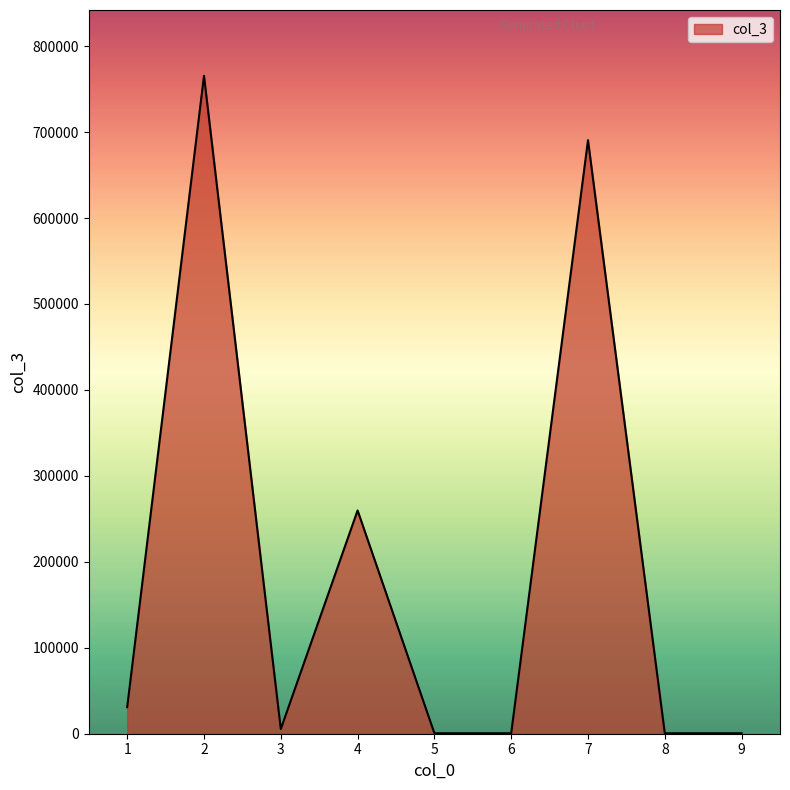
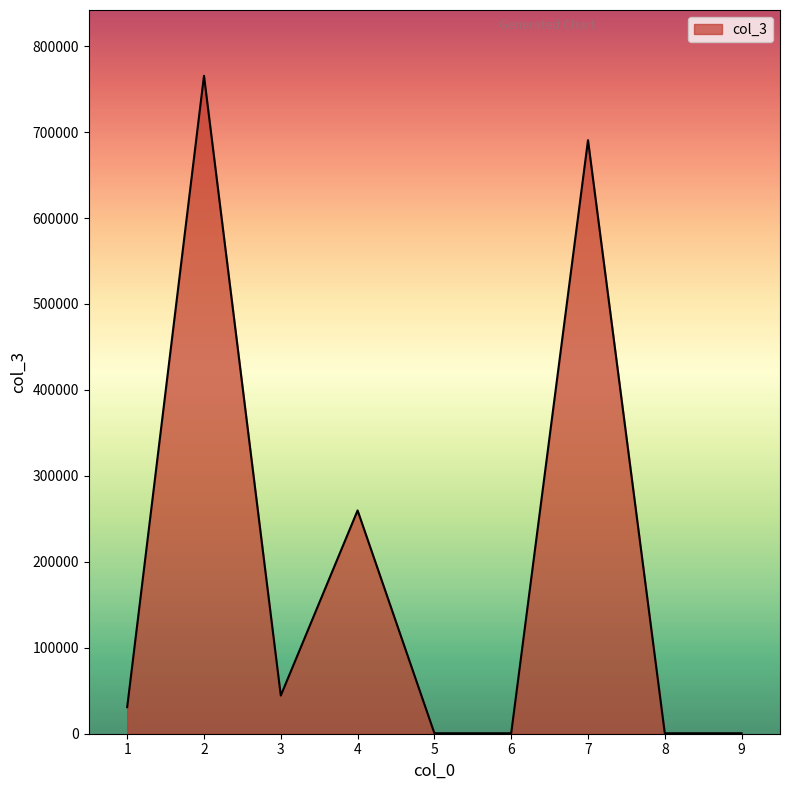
  {
    "1": 30000,
    "2": 770000,
-   "3": 10000,
+   "3": 40000,
    "4": 260000,
    "5": 0,
    "6": 0,
    "7": 690000,
    "8": 0,
    "9": 0
  }
